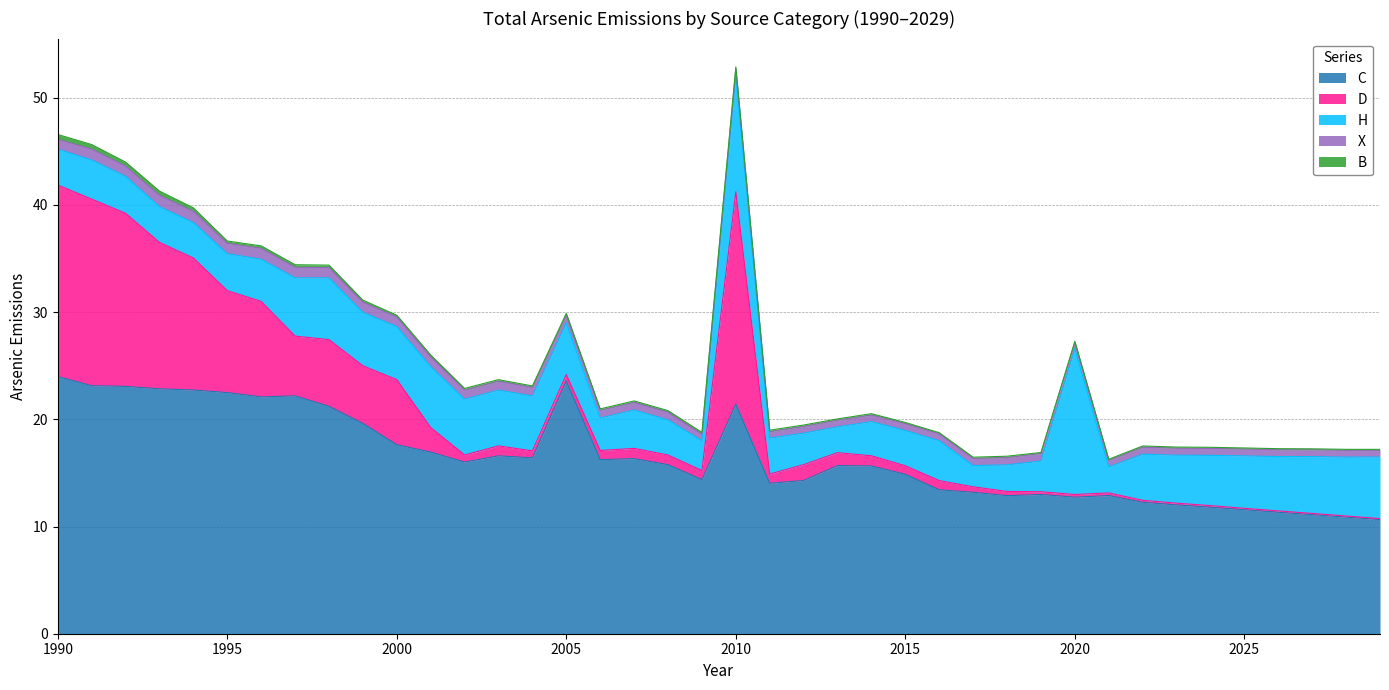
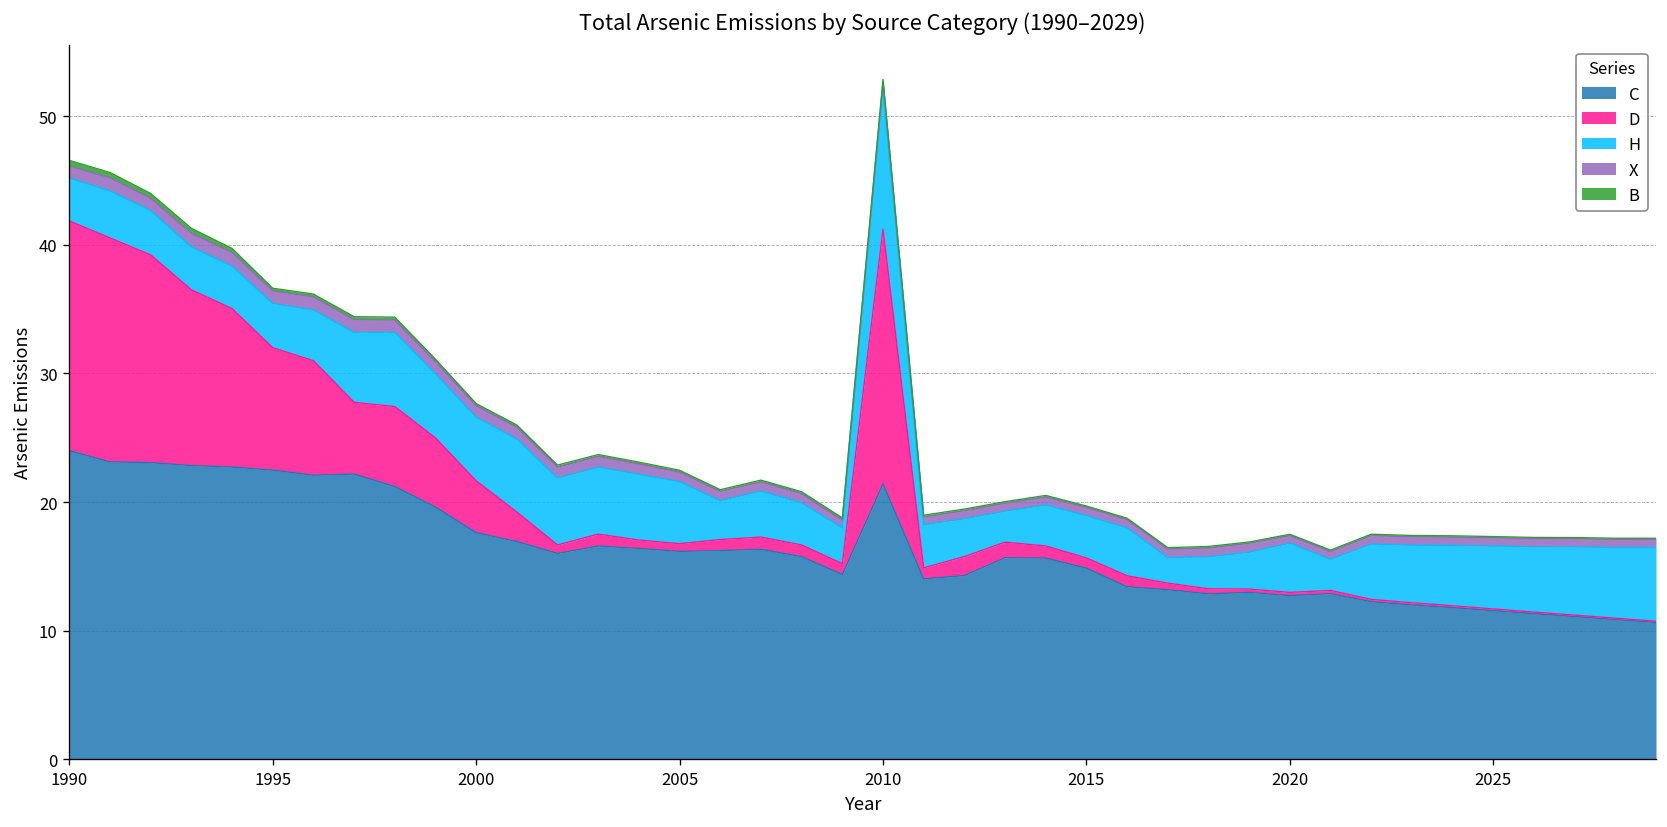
  {
    "C": {
      "1990": 24.0,
      "1995": 22.5,
      "2000": 17.6,
-     "2005": 23.6,
+     "2005": 16.2,
      "2010": 21.4,
      "2015": 14.9,
      "2020": 12.7
    },
    "D": {
      "1990": 17.9,
      "1995": 9.5,
-     "2000": 6.1,
+     "2000": 4.0,
      "2005": 0.6,
      "2010": 19.8,
      "2015": 0.8,
      "2020": 0.3
    },
    "H": {
      "1990": 3.3,
      "1995": 3.4,
      "2000": 4.9,
      "2005": 4.8,
      "2010": 10.9,
      "2015": 3.3,
-     "2020": 13.6,
+     "2020": 3.8,
      "2025": 4.9
    },
    "X": {
      "1990": 0.9
    },
    "B": {
      "1990": 0.4
    }
  }
